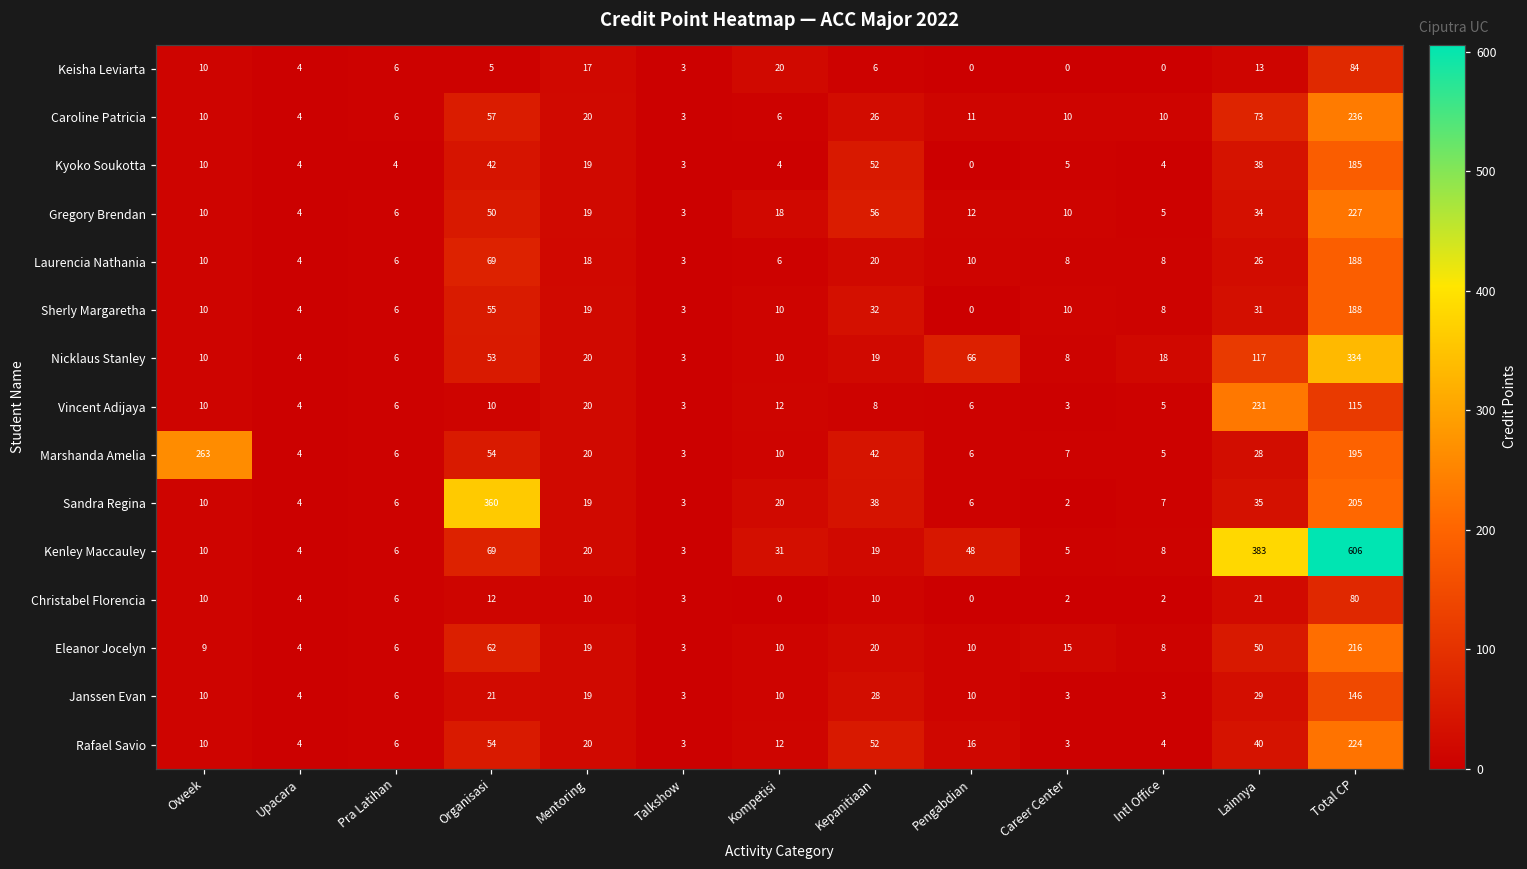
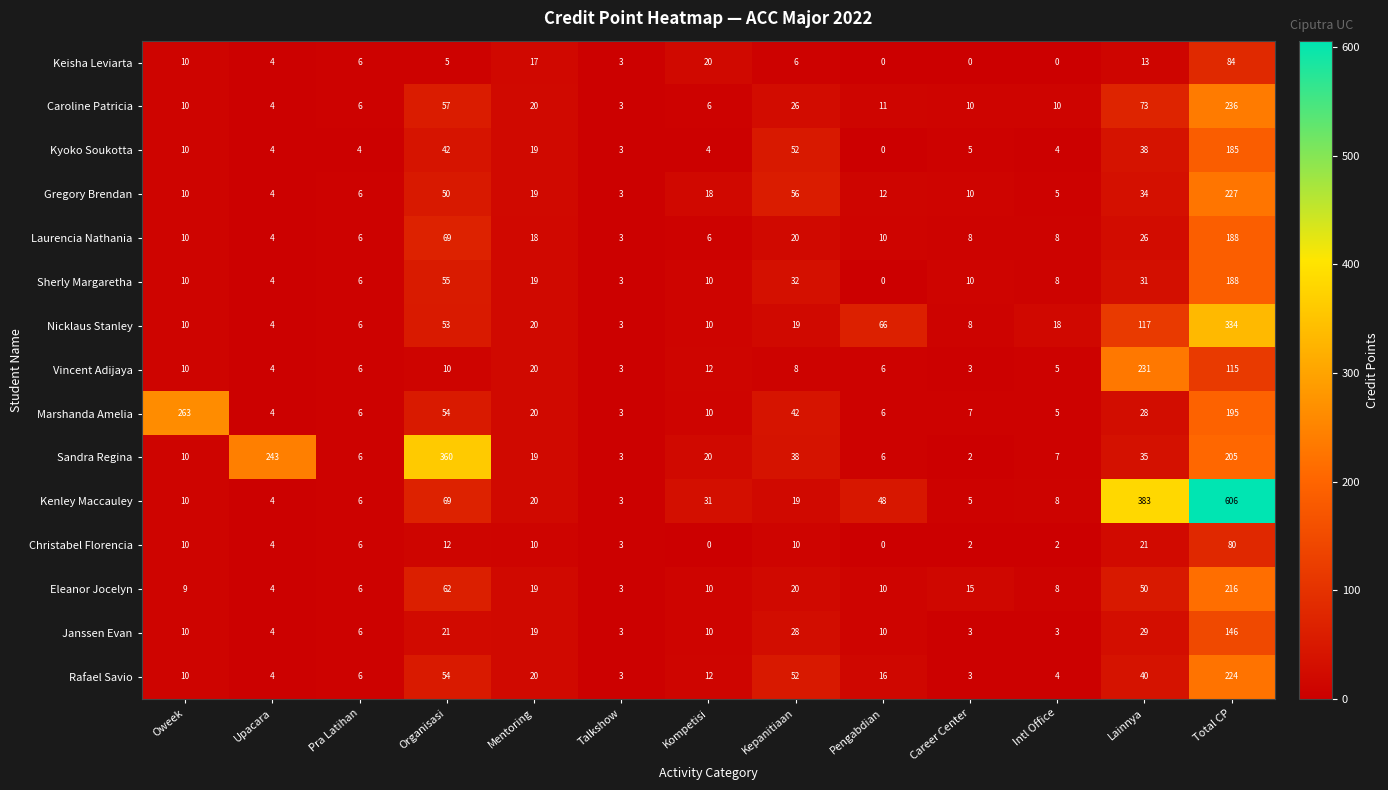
  {
    "Keisha Leviarta": {
      "Oweek": 10,
      "Upacara": 4,
      "Pra Latihan": 6,
      "Organisasi": 5,
      "Mentoring": 17,
      "Talkshow": 3,
      "Kompetisi": 20,
      "Kepanitiaan": 6,
      "Pengabdian": 0,
      "Career Center": 0,
      "Intl Office": 0,
      "Lainnya": 13,
      "Total CP": 84
    },
    "Caroline Patricia": {
      "Oweek": 10,
      "Upacara": 4,
      "Pra Latihan": 6,
      "Organisasi": 57,
      "Mentoring": 20,
      "Talkshow": 3,
      "Kompetisi": 6,
      "Kepanitiaan": 26,
      "Pengabdian": 11,
      "Career Center": 10,
      "Intl Office": 10,
      "Lainnya": 73,
      "Total CP": 236
    },
    "Kyoko Soukotta": {
      "Oweek": 10,
      "Upacara": 4,
      "Pra Latihan": 4,
      "Organisasi": 42,
      "Mentoring": 19,
      "Talkshow": 3,
      "Kompetisi": 4,
      "Kepanitiaan": 52,
      "Pengabdian": 0,
      "Career Center": 5,
      "Intl Office": 4,
      "Lainnya": 38,
      "Total CP": 185
    },
    "Gregory Brendan": {
      "Oweek": 10,
      "Upacara": 4,
      "Pra Latihan": 6,
      "Organisasi": 50,
      "Mentoring": 19,
      "Talkshow": 3,
      "Kompetisi": 18,
      "Kepanitiaan": 56,
      "Pengabdian": 12,
      "Career Center": 10,
      "Intl Office": 5,
      "Lainnya": 34,
      "Total CP": 227
    },
    "Laurencia Nathania": {
      "Oweek": 10,
      "Upacara": 4,
      "Pra Latihan": 6,
      "Organisasi": 69,
      "Mentoring": 18,
      "Talkshow": 3,
      "Kompetisi": 6,
      "Kepanitiaan": 20,
      "Pengabdian": 10,
      "Career Center": 8,
      "Intl Office": 8,
      "Lainnya": 26,
      "Total CP": 188
    },
    "Sherly Margaretha": {
      "Oweek": 10,
      "Upacara": 4,
      "Pra Latihan": 6,
      "Organisasi": 55,
      "Mentoring": 19,
      "Talkshow": 3,
      "Kompetisi": 10,
      "Kepanitiaan": 32,
      "Pengabdian": 0,
      "Career Center": 10,
      "Intl Office": 8,
      "Lainnya": 31,
      "Total CP": 188
    },
    "Nicklaus Stanley": {
      "Oweek": 10,
      "Upacara": 4,
      "Pra Latihan": 6,
      "Organisasi": 53,
      "Mentoring": 20,
      "Talkshow": 3,
      "Kompetisi": 10,
      "Kepanitiaan": 19,
      "Pengabdian": 66,
      "Career Center": 8,
      "Intl Office": 18,
      "Lainnya": 117,
      "Total CP": 334
    },
    "Vincent Adijaya": {
      "Oweek": 10,
      "Upacara": 4,
      "Pra Latihan": 6,
      "Organisasi": 10,
      "Mentoring": 20,
      "Talkshow": 3,
      "Kompetisi": 12,
      "Kepanitiaan": 8,
      "Pengabdian": 6,
      "Career Center": 3,
      "Intl Office": 5,
      "Lainnya": 231,
      "Total CP": 115
    },
    "Marshanda Amelia": {
      "Oweek": 263,
      "Upacara": 4,
      "Pra Latihan": 6,
      "Organisasi": 54,
      "Mentoring": 20,
      "Talkshow": 3,
      "Kompetisi": 10,
      "Kepanitiaan": 42,
      "Pengabdian": 6,
      "Career Center": 7,
      "Intl Office": 5,
      "Lainnya": 28,
      "Total CP": 195
    },
    "Sandra Regina": {
      "Oweek": 10,
-     "Upacara": 4,
+     "Upacara": 243,
      "Pra Latihan": 6,
      "Organisasi": 360,
      "Mentoring": 19,
      "Talkshow": 3,
      "Kompetisi": 20,
      "Kepanitiaan": 38,
      "Pengabdian": 6,
      "Career Center": 2,
      "Intl Office": 7,
      "Lainnya": 35,
      "Total CP": 205
    },
    "Kenley Maccauley": {
      "Oweek": 10,
      "Upacara": 4,
      "Pra Latihan": 6,
      "Organisasi": 69,
      "Mentoring": 20,
      "Talkshow": 3,
      "Kompetisi": 31,
      "Kepanitiaan": 19,
      "Pengabdian": 48,
      "Career Center": 5,
      "Intl Office": 8,
      "Lainnya": 383,
      "Total CP": 606
    },
    "Christabel Florencia": {
      "Oweek": 10,
      "Upacara": 4,
      "Pra Latihan": 6,
      "Organisasi": 12,
      "Mentoring": 10,
      "Talkshow": 3,
      "Kompetisi": 0,
      "Kepanitiaan": 10,
      "Pengabdian": 0,
      "Career Center": 2,
      "Intl Office": 2,
      "Lainnya": 21,
      "Total CP": 80
    },
    "Eleanor Jocelyn": {
      "Oweek": 9,
      "Upacara": 4,
      "Pra Latihan": 6,
      "Organisasi": 62,
      "Mentoring": 19,
      "Talkshow": 3,
      "Kompetisi": 10,
      "Kepanitiaan": 20,
      "Pengabdian": 10,
      "Career Center": 15,
      "Intl Office": 8,
      "Lainnya": 50,
      "Total CP": 216
    },
    "Janssen Evan": {
      "Oweek": 10,
      "Upacara": 4,
      "Pra Latihan": 6,
      "Organisasi": 21,
      "Mentoring": 19,
      "Talkshow": 3,
      "Kompetisi": 10,
      "Kepanitiaan": 28,
      "Pengabdian": 10,
      "Career Center": 3,
      "Intl Office": 3,
      "Lainnya": 29,
      "Total CP": 146
    },
    "Rafael Savio": {
      "Oweek": 10,
      "Upacara": 4,
      "Pra Latihan": 6,
      "Organisasi": 54,
      "Mentoring": 20,
      "Talkshow": 3,
      "Kompetisi": 12,
      "Kepanitiaan": 52,
      "Pengabdian": 16,
      "Career Center": 3,
      "Intl Office": 4,
      "Lainnya": 40,
      "Total CP": 224
    }
  }
